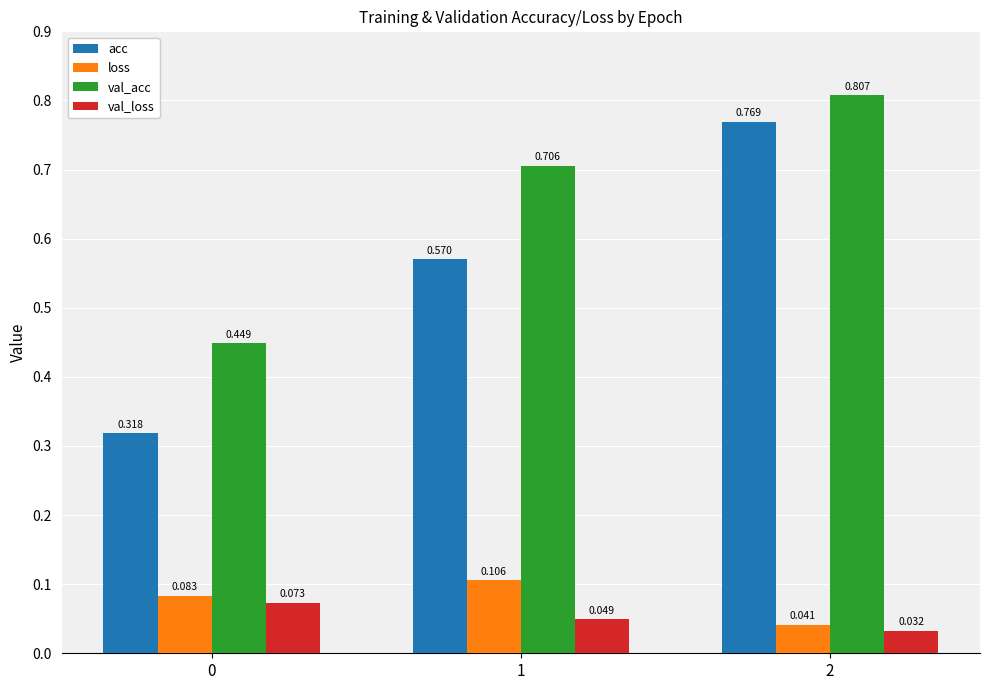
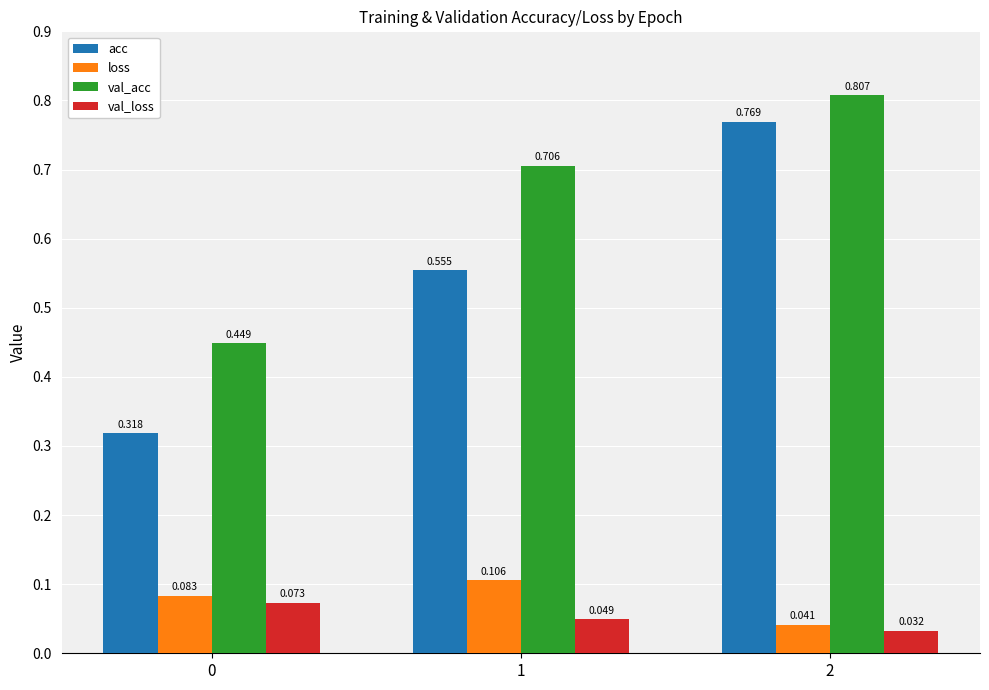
  {
    "acc": {
      "0": 0.318,
-     "1": 0.570,
+     "1": 0.555,
      "2": 0.769
    },
    "loss": {
      "0": 0.083,
      "1": 0.106,
      "2": 0.041
    },
    "val_acc": {
      "0": 0.449,
      "1": 0.706,
      "2": 0.807
    },
    "val_loss": {
      "0": 0.073,
      "1": 0.049,
      "2": 0.032
    }
  }
